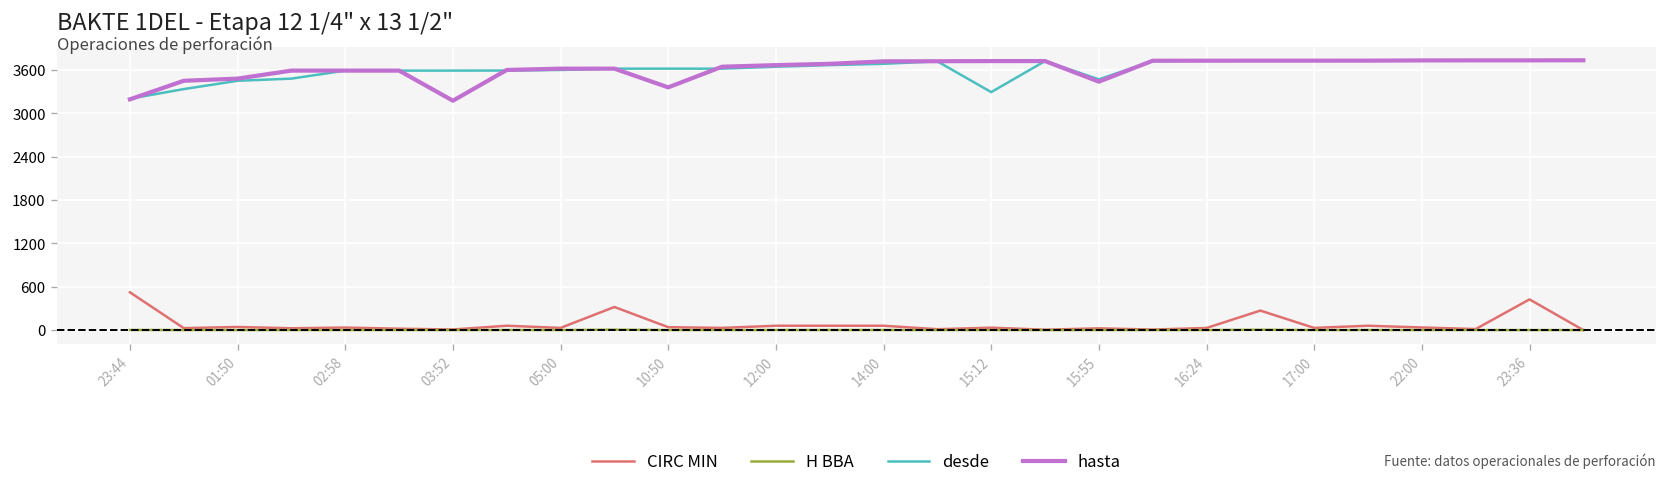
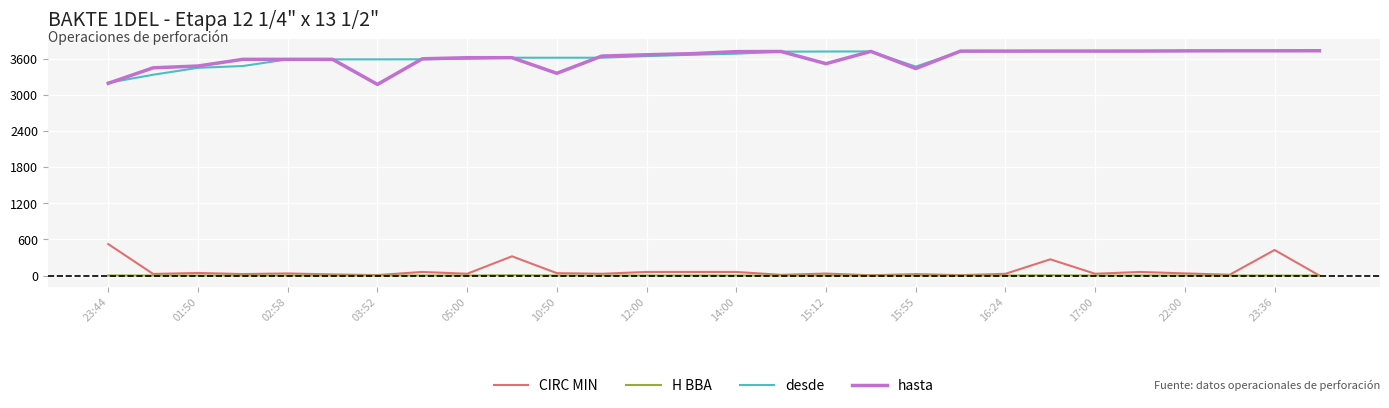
  {
    "CIRC MIN": {
      "23:44": 500,
      "12:00": 100,
      "14:00": 100,
      "23:36": 400
    },
    "H BBA": {
      "23:44": 0,
      "12:00": 0,
      "14:00": 0,
      "23:36": 0
    },
    "desde": {
      "03:52": 3600,
      "10:50": 3600,
-     "15:12": 3300
+     "15:12": 3700
    },
    "hasta": {
      "03:52": 3200,
      "10:50": 3400,
-     "15:12": 3700
+     "15:12": 3500
    }
  }
